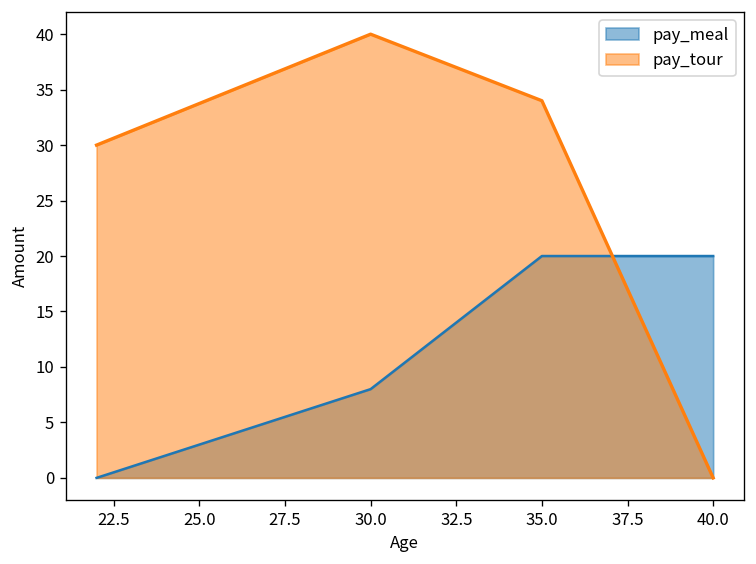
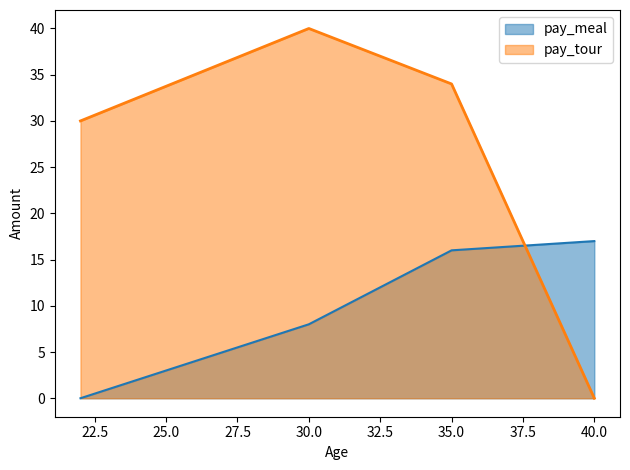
  {
    "pay_meal": {
      "30.0": 8,
-     "35.0": 20,
-     "40.0": 20
+     "35.0": 16,
+     "40.0": 17
    },
    "pay_tour": {
      "30.0": 40,
      "35.0": 34,
      "40.0": 0
    }
  }
